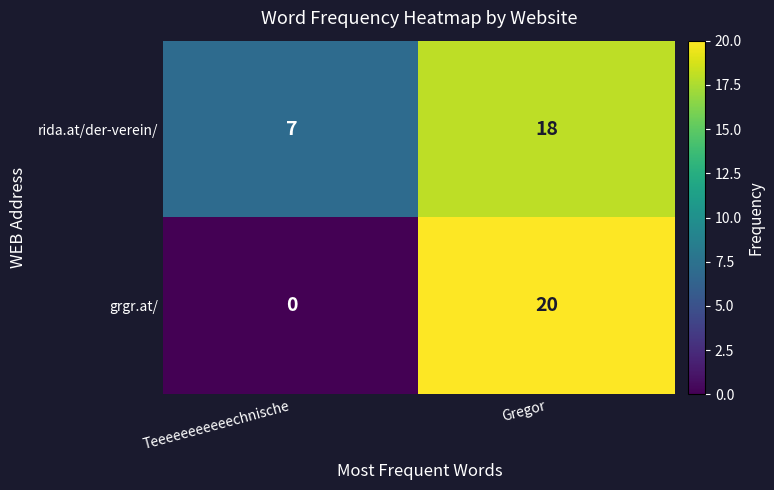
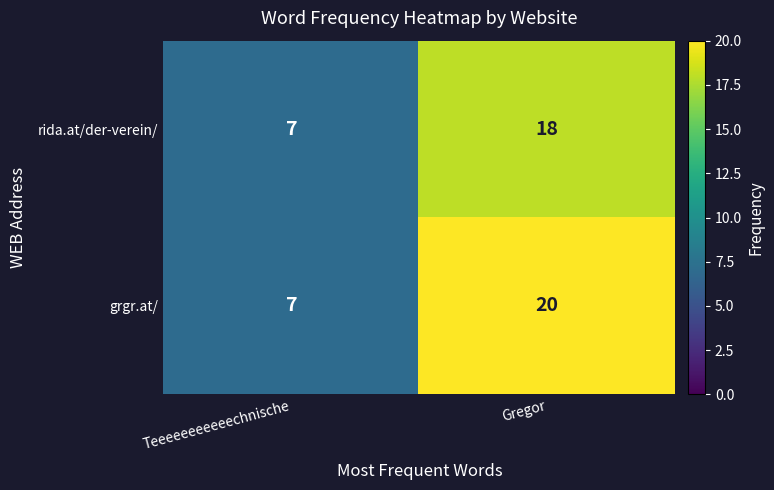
  {
    "rida.at/der-verein/": {
      "Teeeeeeeeeeechnische": 7,
      "Gregor": 18
    },
    "grgr.at/": {
-     "Teeeeeeeeeeechnische": 0,
+     "Teeeeeeeeeeechnische": 7,
      "Gregor": 20
    }
  }
